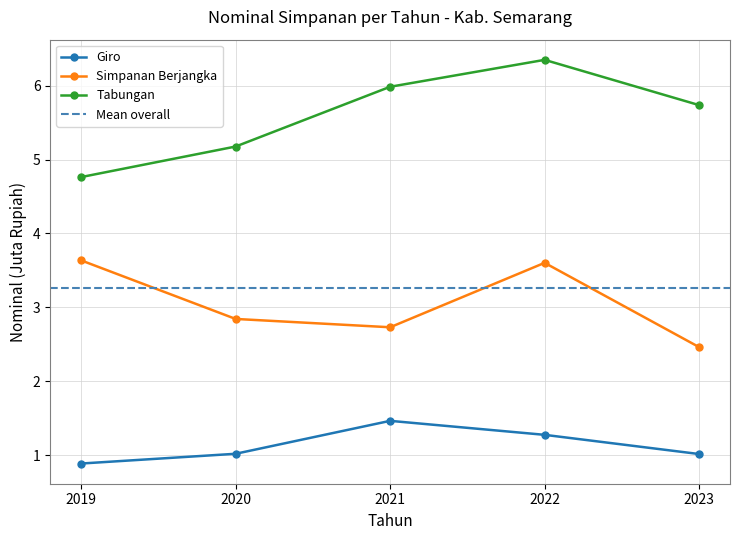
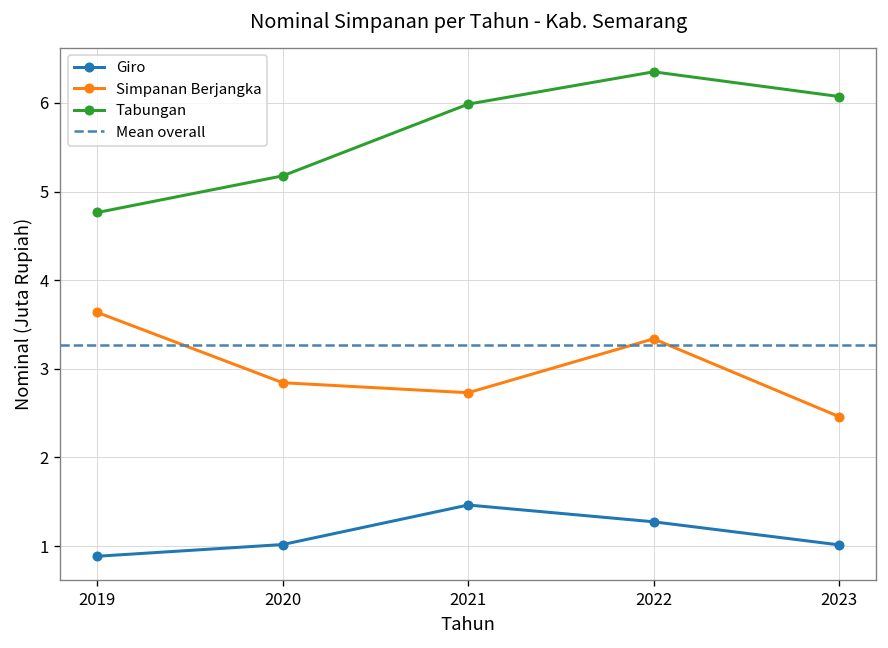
  {
    "Giro": {
      "2019": 0.9,
      "2020": 1.0,
      "2021": 1.5,
      "2022": 1.3,
      "2023": 1.0
    },
    "Simpanan Berjangka": {
      "2019": 3.6,
      "2020": 2.8,
      "2021": 2.7,
-     "2022": 3.6,
+     "2022": 3.3,
      "2023": 2.5
    },
    "Tabungan": {
      "2019": 4.8,
      "2020": 5.2,
      "2021": 6.0,
      "2022": 6.3,
-     "2023": 5.7
+     "2023": 6.1
    }
  }
